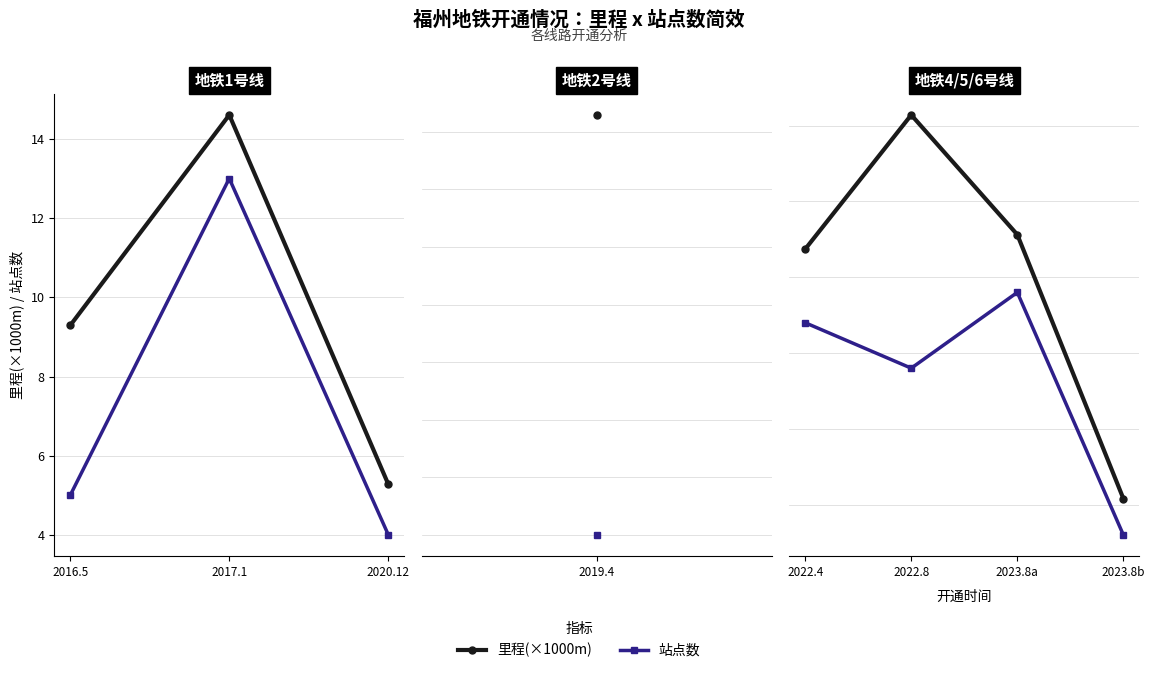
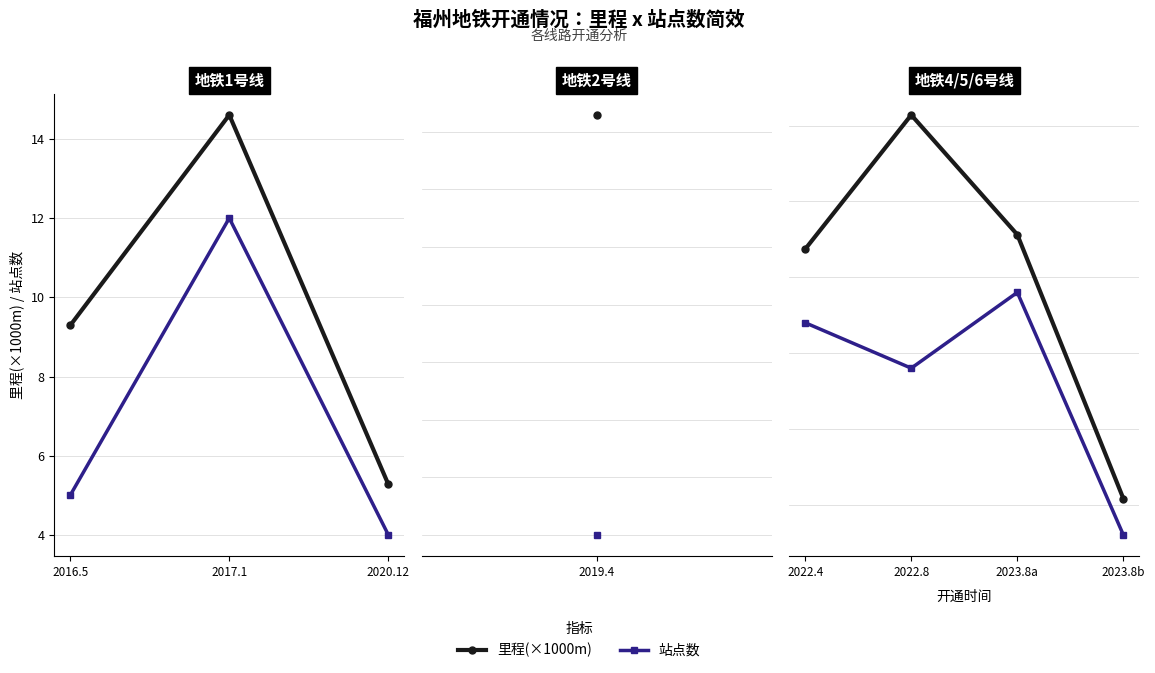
  {
    "地铁1号线": {
      "里程(×1000m)": {
        "2016.5": 9.3,
        "2017.1": 14.6,
        "2020.12": 5.3
      },
      "站点数": {
        "2016.5": 5,
-       "2017.1": 13,
+       "2017.1": 12,
        "2020.12": 4
      }
    }
  }
